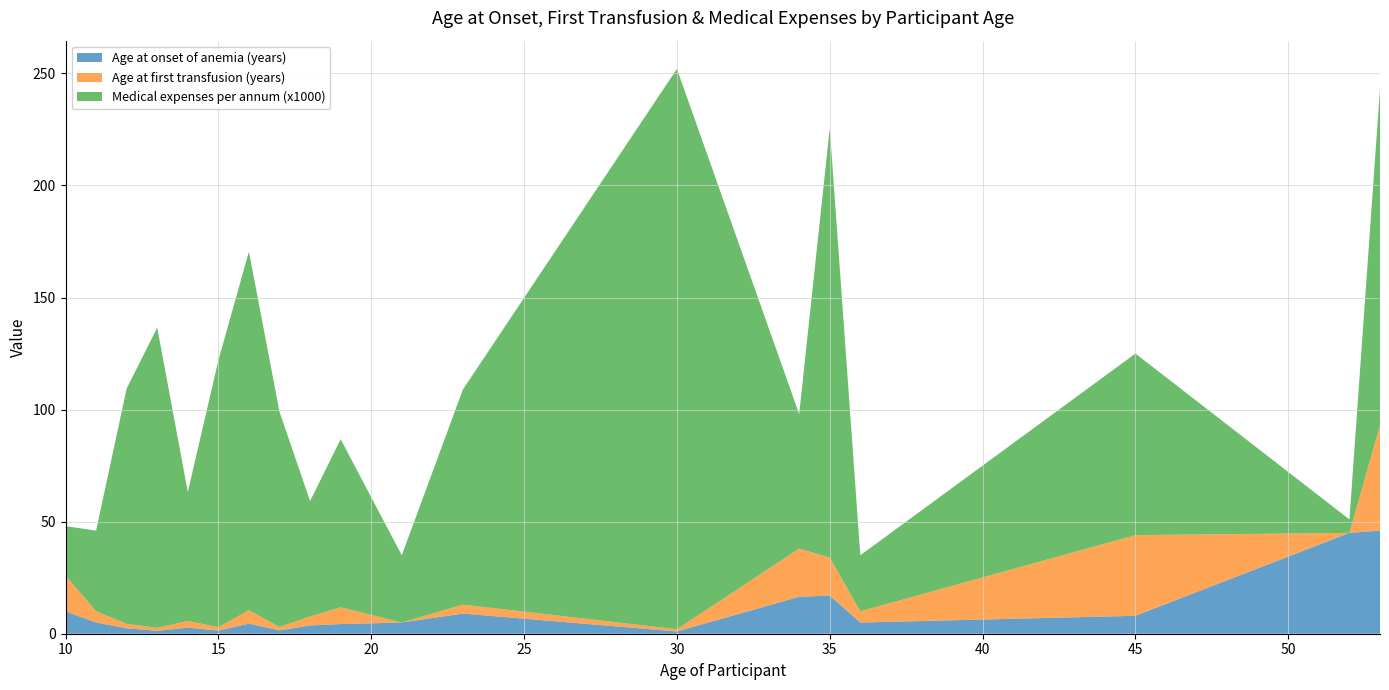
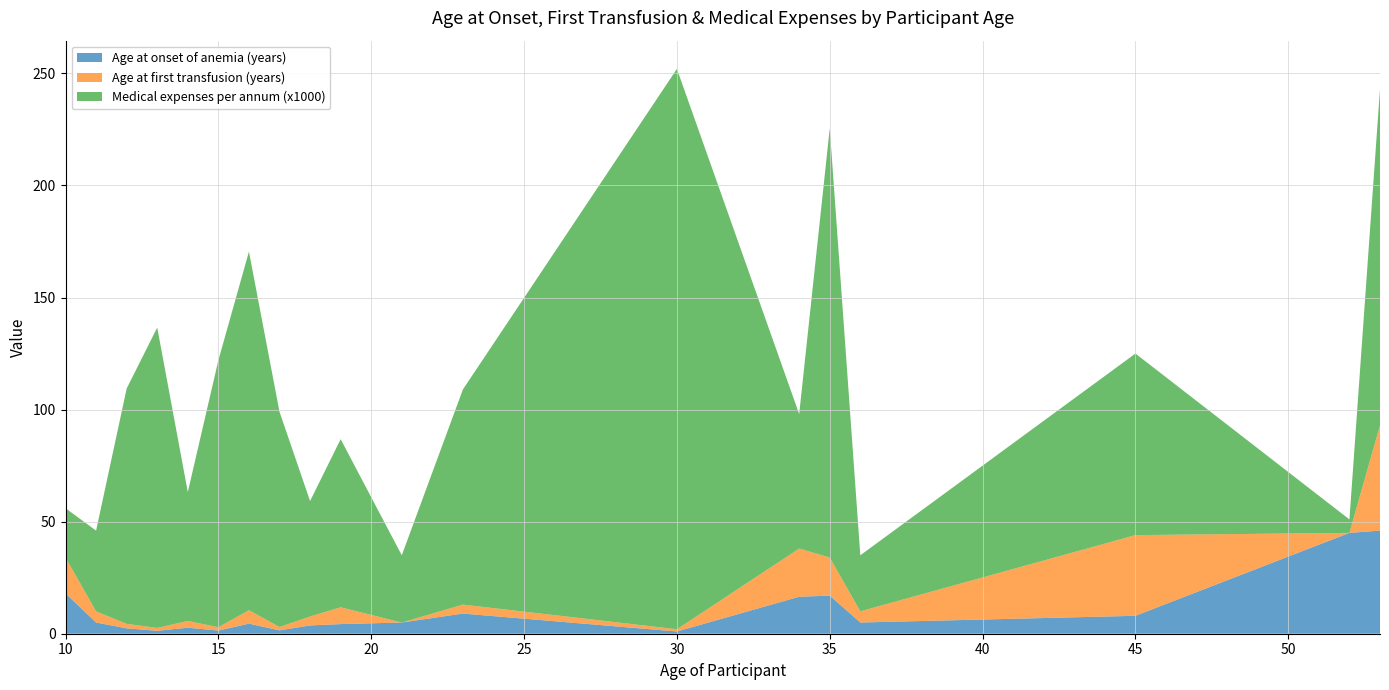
  {
    "Age at onset of anemia (years)": {
-     "10": 10,
+     "10": 18,
      "15": 1,
      "35": 17,
      "45": 8
    },
    "Age at first transfusion (years)": {
      "10": 16,
      "15": 2,
      "35": 17,
      "45": 36
    },
    "Medical expenses per annum (x1000)": {
      "10": 22,
      "15": 119,
      "30": 250,
      "35": 192,
      "45": 81
    }
  }
